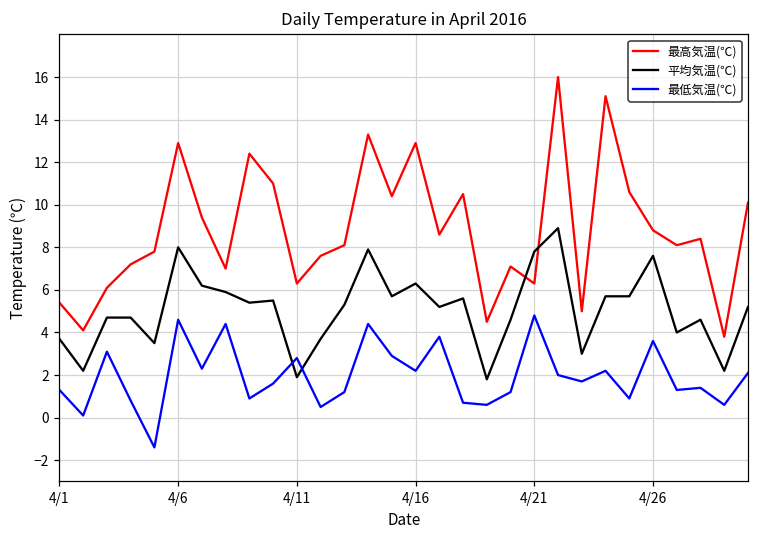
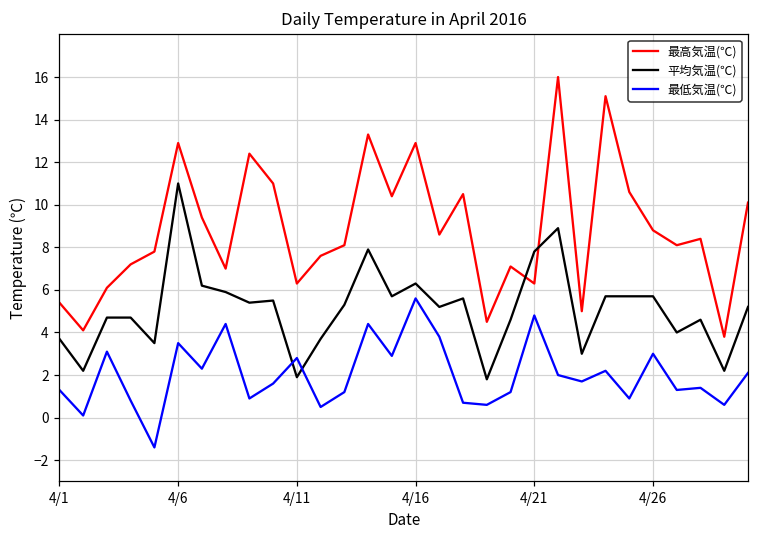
  {
    "最高気温(℃)": {
      "4/1": 5.4,
      "4/6": 12.9,
      "4/11": 6.3,
      "4/16": 12.9,
      "4/21": 6.3,
      "4/26": 8.8
    },
    "平均気温(℃)": {
      "4/1": 3.7,
-     "4/6": 8,
+     "4/6": 11,
      "4/11": 1.9,
      "4/16": 6.3,
      "4/21": 7.8,
-     "4/26": 7.6
+     "4/26": 5.7
    },
    "最低気温(℃)": {
      "4/1": 1.3,
-     "4/6": 4.6,
+     "4/6": 3.5,
      "4/11": 2.8,
-     "4/16": 2.2,
+     "4/16": 5.6,
      "4/21": 4.8,
-     "4/26": 3.6
+     "4/26": 3.0
    }
  }
